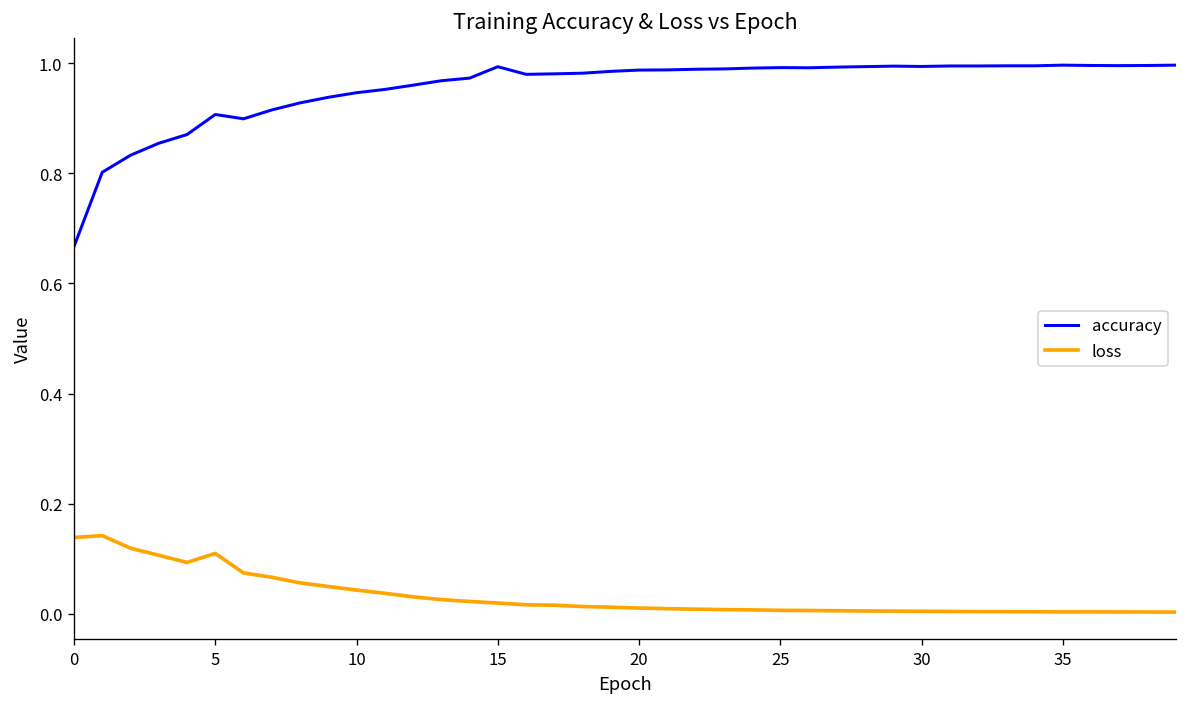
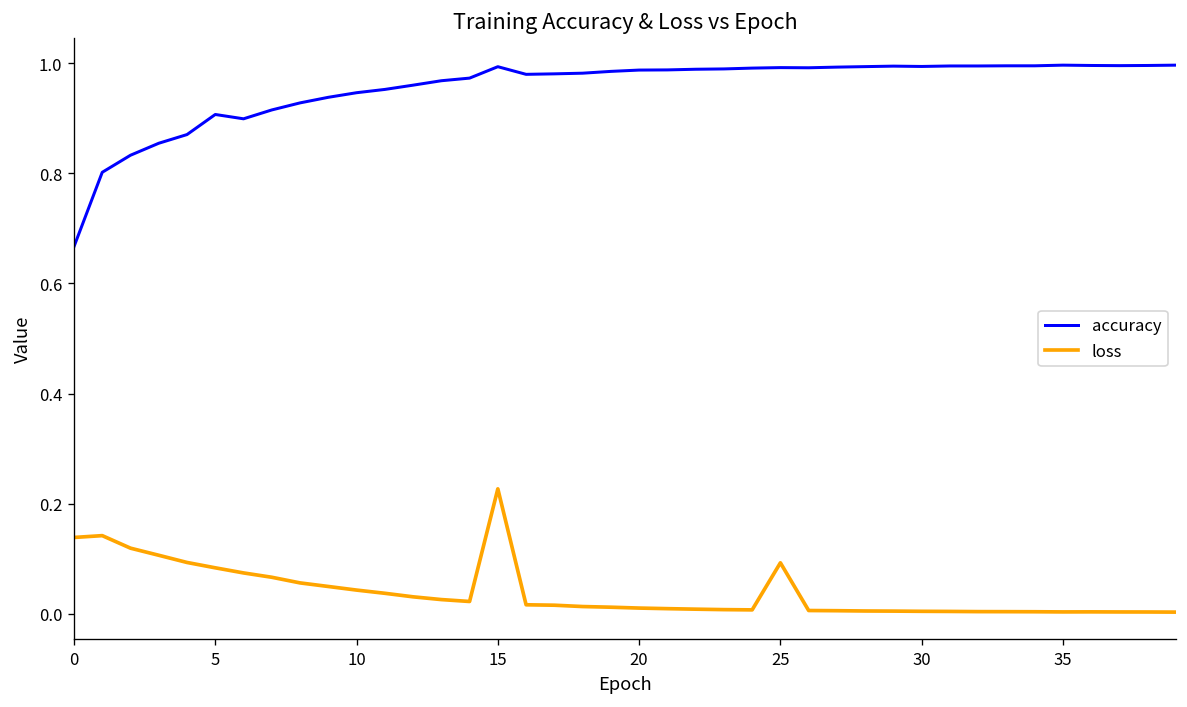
  {
    "accuracy": {
      "0": 0.67,
      "5": 0.91,
      "10": 0.95,
      "15": 0.99,
      "20": 0.99,
      "25": 0.99,
      "30": 0.99,
      "35": 1.00
    },
    "loss": {
      "0": 0.14,
-     "5": 0.11,
+     "5": 0.08,
      "10": 0.04,
-     "15": 0.02,
+     "15": 0.23,
      "20": 0.01,
-     "25": 0.01,
+     "25": 0.09,
      "30": 0.00,
      "35": 0.00
    }
  }
